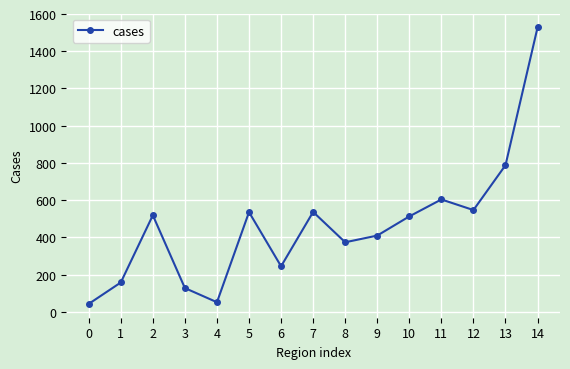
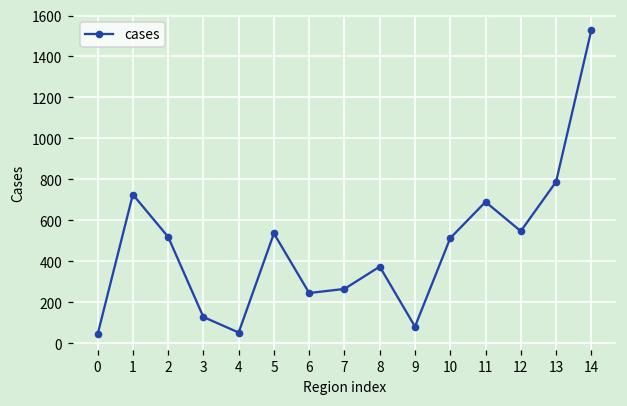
  {
    "0": 40,
-   "1": 160,
+   "1": 730,
    "2": 520,
    "3": 130,
    "4": 50,
    "5": 540,
    "6": 250,
-   "7": 540,
+   "7": 270,
    "8": 370,
-   "9": 410,
+   "9": 80,
    "10": 510,
-   "11": 600,
+   "11": 690,
    "12": 550,
    "13": 790,
    "14": 1530
  }
